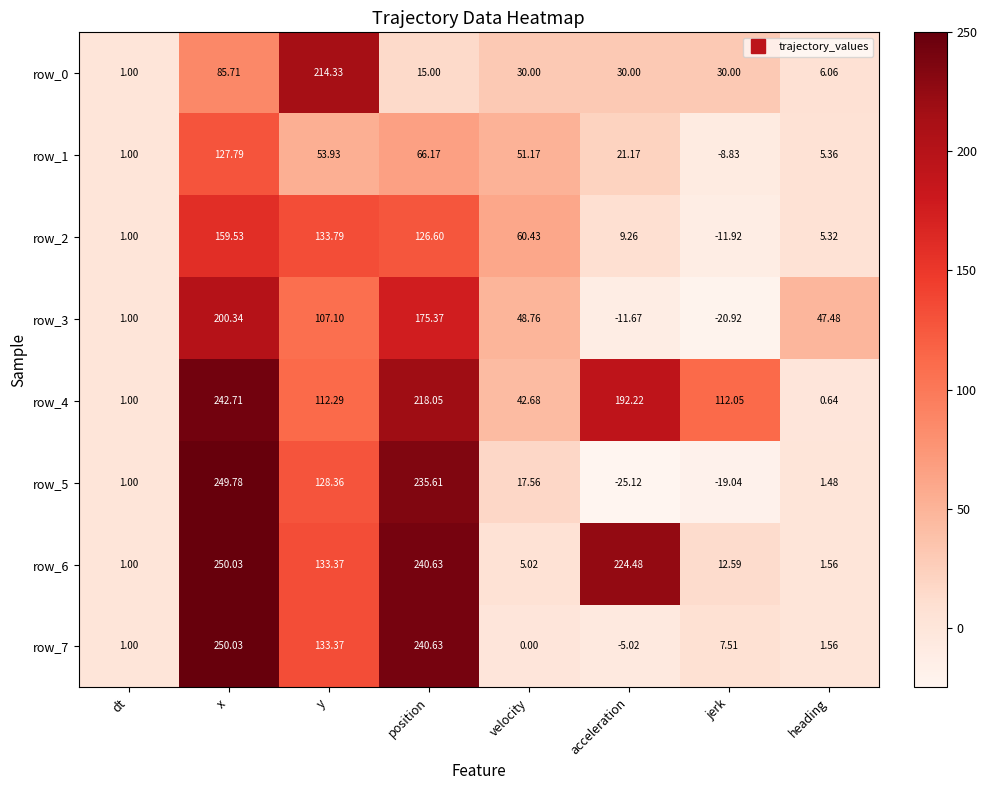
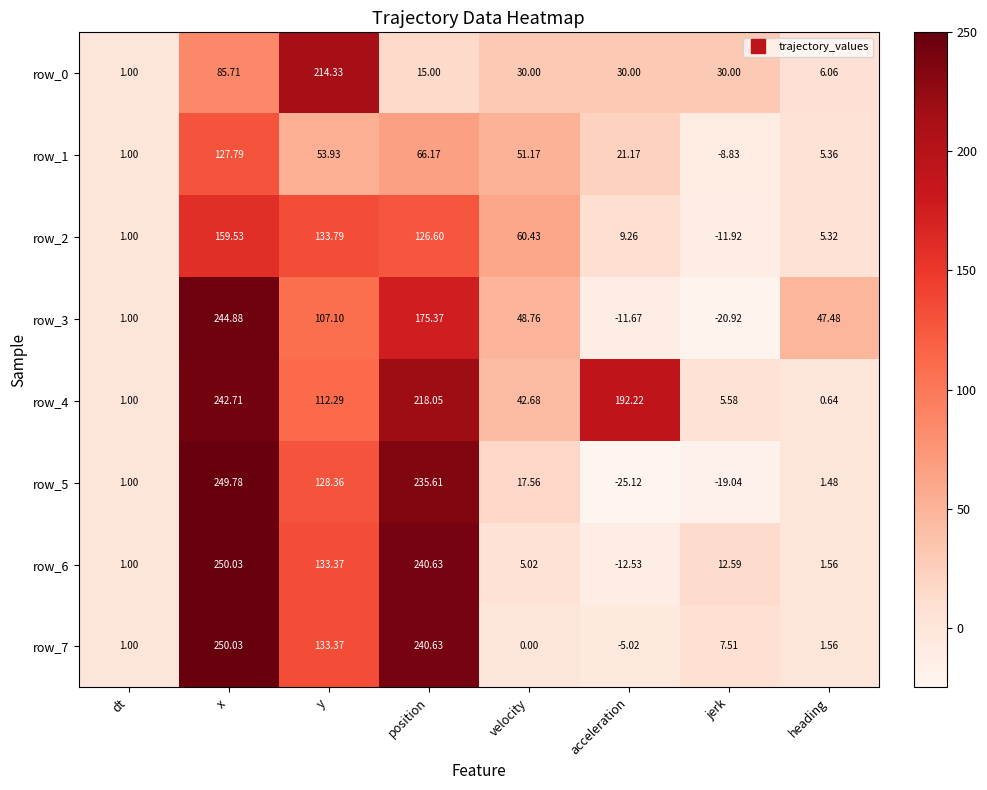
  {
    "row_0": {
      "dt": 1.00,
      "x": 85.71,
      "y": 214.33,
      "position": 15.00,
      "velocity": 30.00,
      "acceleration": 30.00,
      "jerk": 30.00,
      "heading": 6.06
    },
    "row_1": {
      "dt": 1.00,
      "x": 127.79,
      "y": 53.93,
      "position": 66.17,
      "velocity": 51.17,
      "acceleration": 21.17,
      "jerk": -8.83,
      "heading": 5.36
    },
    "row_2": {
      "dt": 1.00,
      "x": 159.53,
      "y": 133.79,
      "position": 126.60,
      "velocity": 60.43,
      "acceleration": 9.26,
      "jerk": -11.92,
      "heading": 5.32
    },
    "row_3": {
      "dt": 1.00,
-     "x": 200.34,
+     "x": 244.88,
      "y": 107.10,
      "position": 175.37,
      "velocity": 48.76,
      "acceleration": -11.67,
      "jerk": -20.92,
      "heading": 47.48
    },
    "row_4": {
      "dt": 1.00,
      "x": 242.71,
      "y": 112.29,
      "position": 218.05,
      "velocity": 42.68,
      "acceleration": 192.22,
-     "jerk": 112.05,
+     "jerk": 5.58,
      "heading": 0.64
    },
    "row_5": {
      "dt": 1.00,
      "x": 249.78,
      "y": 128.36,
      "position": 235.61,
      "velocity": 17.56,
      "acceleration": -25.12,
      "jerk": -19.04,
      "heading": 1.48
    },
    "row_6": {
      "dt": 1.00,
      "x": 250.03,
      "y": 133.37,
      "position": 240.63,
      "velocity": 5.02,
-     "acceleration": 224.48,
+     "acceleration": -12.53,
      "jerk": 12.59,
      "heading": 1.56
    },
    "row_7": {
      "dt": 1.00,
      "x": 250.03,
      "y": 133.37,
      "position": 240.63,
      "velocity": 0.00,
      "acceleration": -5.02,
      "jerk": 7.51,
      "heading": 1.56
    }
  }
